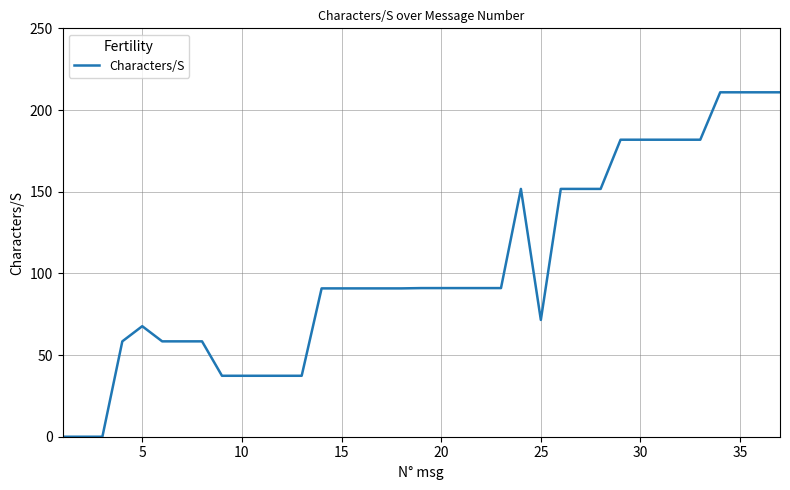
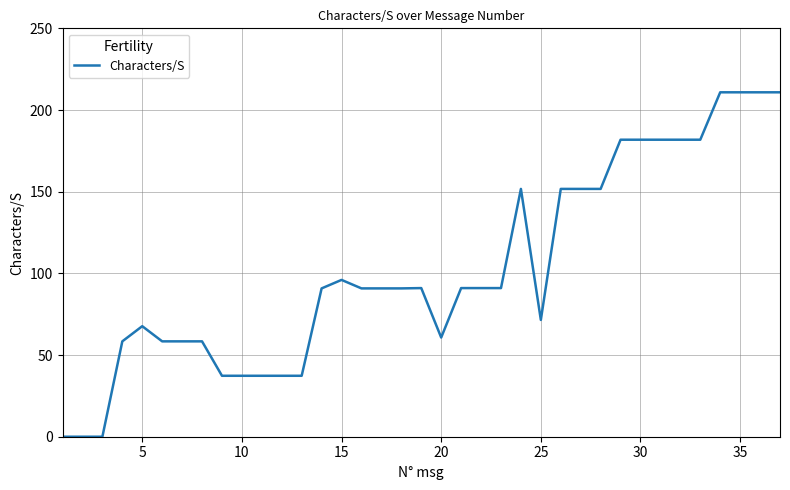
  {
    "5": 68,
    "10": 37,
-   "15": 91,
-   "20": 91,
+   "15": 96,
+   "20": 61,
    "25": 72,
    "30": 182,
    "35": 211
  }
